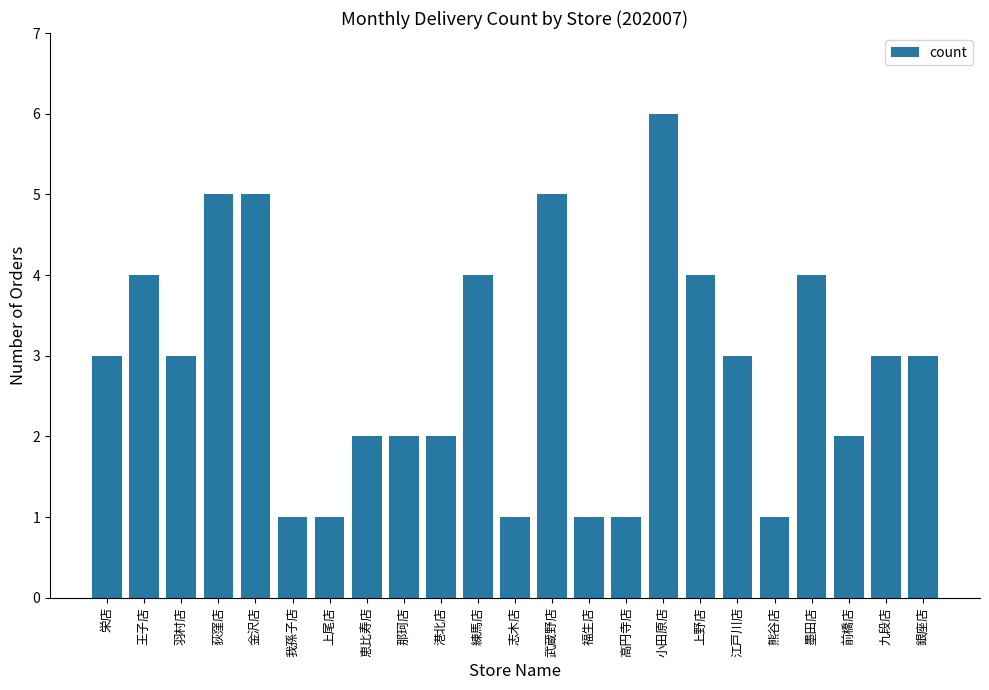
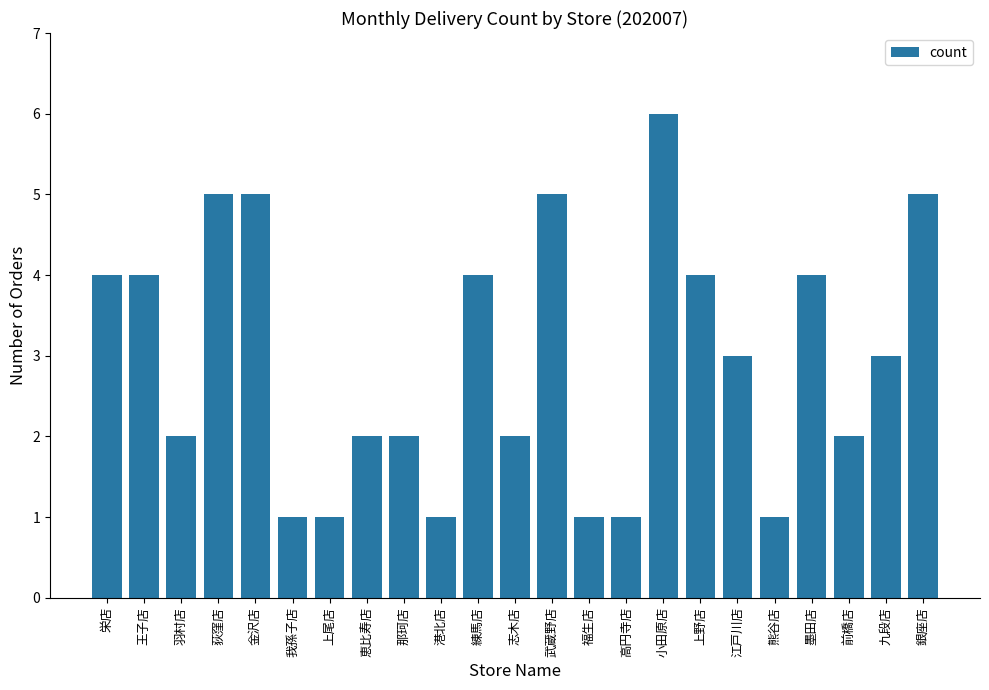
  {
-   "栄店": 3,
+   "栄店": 4,
    "王子店": 4,
-   "羽村店": 3,
+   "羽村店": 2,
    "荻窪店": 5,
    "金沢店": 5,
    "我孫子店": 1,
    "上尾店": 1,
    "恵比寿店": 2,
    "那珂店": 2,
-   "港北店": 2,
+   "港北店": 1,
    "練馬店": 4,
-   "志木店": 1,
+   "志木店": 2,
    "武蔵野店": 5,
    "福生店": 1,
    "高円寺店": 1,
    "小田原店": 6,
    "上野店": 4,
    "江戸川店": 3,
    "熊谷店": 1,
    "墨田店": 4,
    "前橋店": 2,
    "九段店": 3,
-   "銀座店": 3
+   "銀座店": 5
  }
